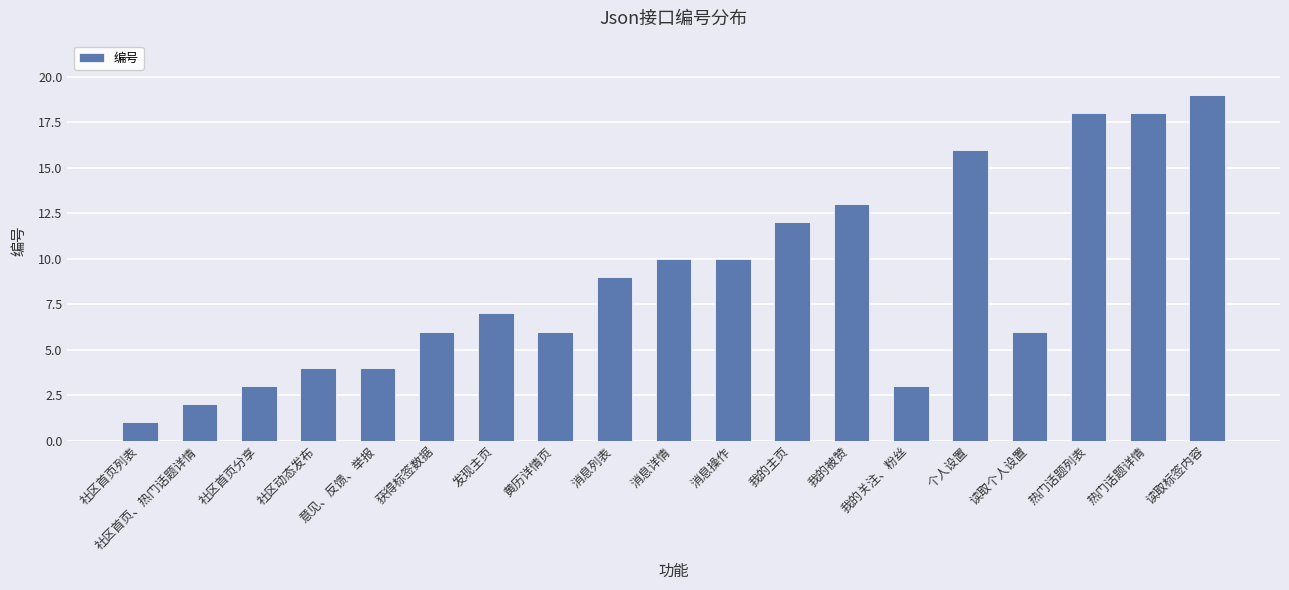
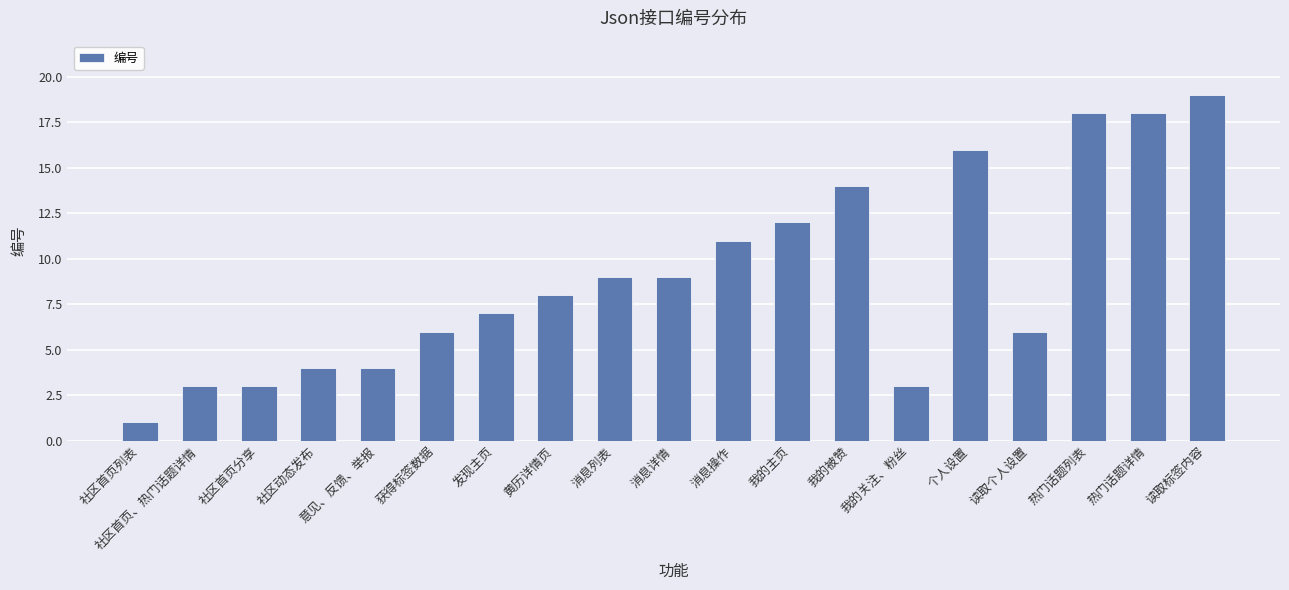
  {
    "社区首页列表": 1,
-   "社区首页、热门话题详情": 2,
+   "社区首页、热门话题详情": 3,
    "社区首页分享": 3,
    "社区动态发布": 4,
    "意见、反馈、举报": 4,
    "获得标签数据": 6,
    "发现主页": 7,
-   "黄历详情页": 6,
+   "黄历详情页": 8,
    "消息列表": 9,
-   "消息详情": 10,
-   "消息操作": 10,
+   "消息详情": 9,
+   "消息操作": 11,
    "我的主页": 12,
-   "我的被赞": 13,
+   "我的被赞": 14,
    "我的关注、粉丝": 3,
    "个人设置": 16,
    "读取个人设置": 6,
    "热门话题列表": 18,
    "热门话题详情": 18,
    "读取标签内容": 19
  }
